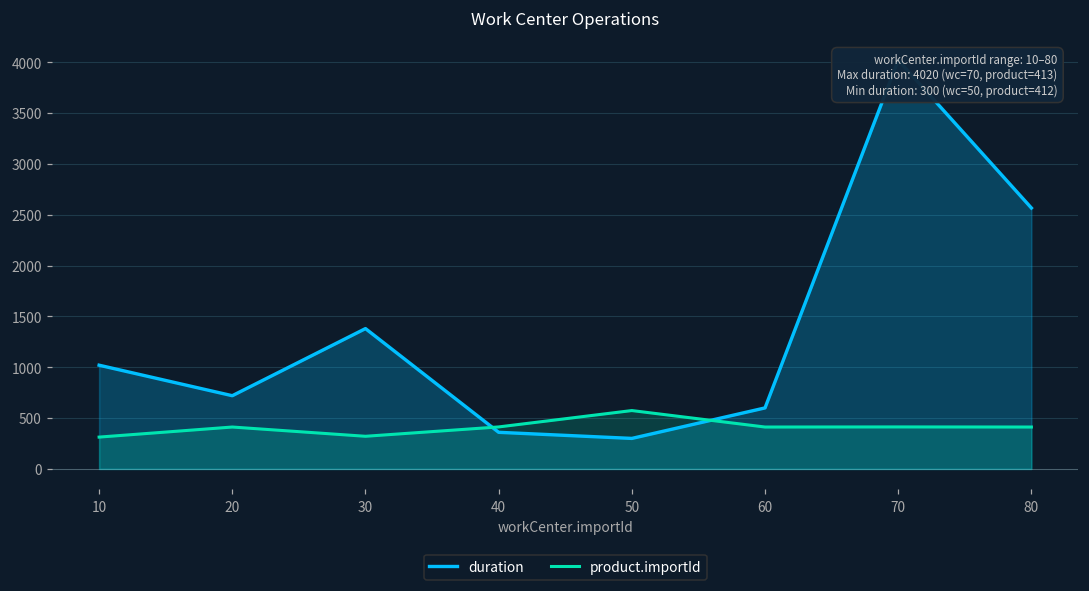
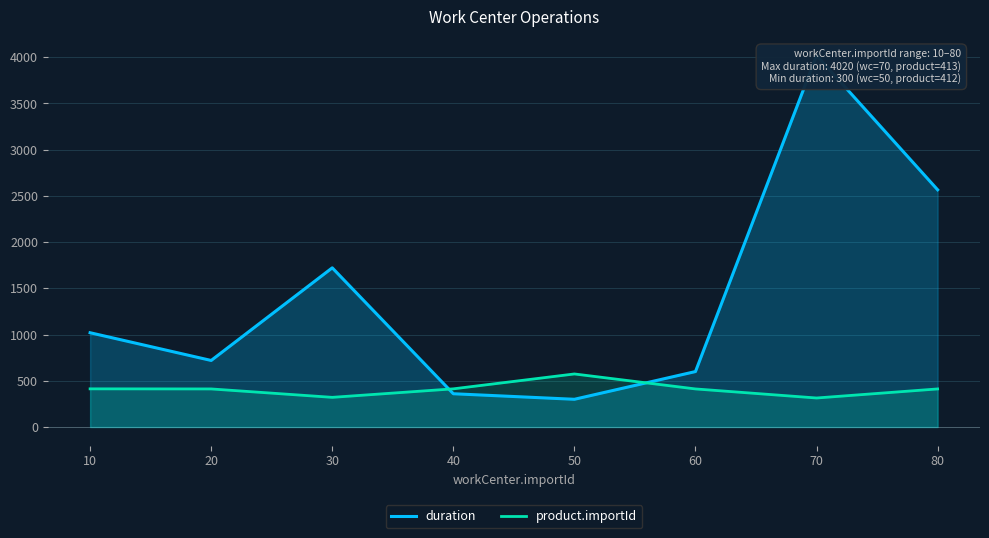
  {
    "duration": {
      "10": 1000,
      "20": 700,
-     "30": 1400,
+     "30": 1700,
      "40": 400,
      "50": 300,
      "60": 600,
      "80": 2600
    },
    "product.importId": {
-     "10": 300,
+     "10": 400,
      "20": 400,
      "30": 300,
      "40": 400,
      "50": 600,
      "60": 400,
-     "70": 400,
+     "70": 300,
      "80": 400
    }
  }
